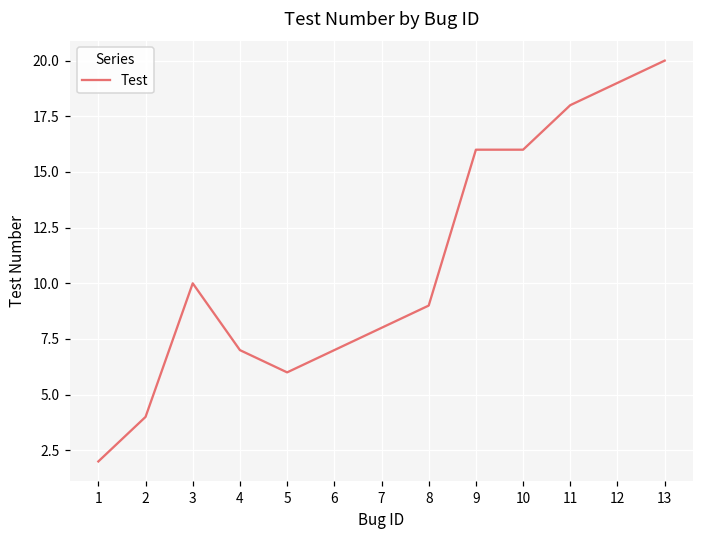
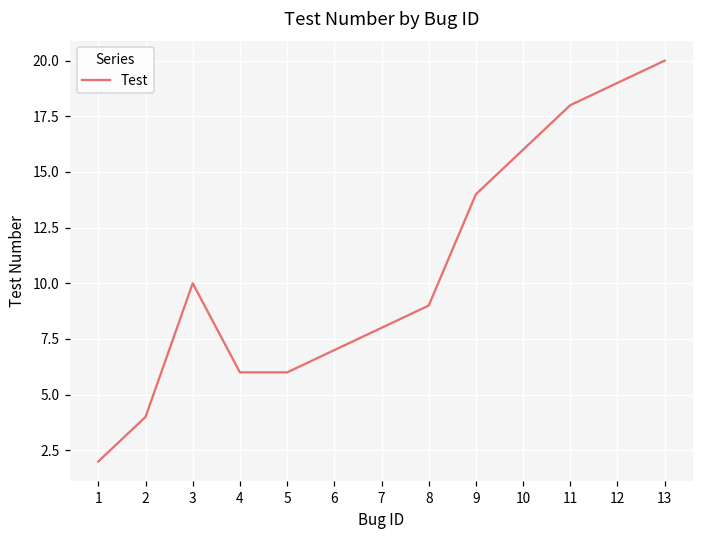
  {
    "1": 2,
    "2": 4,
    "3": 10,
-   "4": 7,
+   "4": 6,
    "5": 6,
    "6": 7,
    "7": 8,
    "8": 9,
-   "9": 16,
+   "9": 14,
    "10": 16,
    "11": 18,
    "12": 19,
    "13": 20
  }
